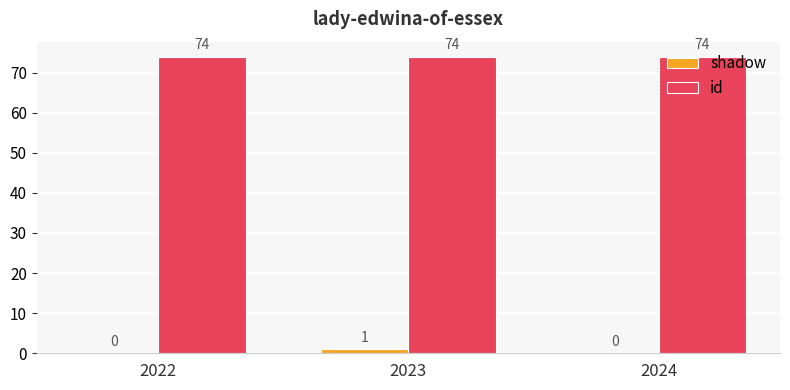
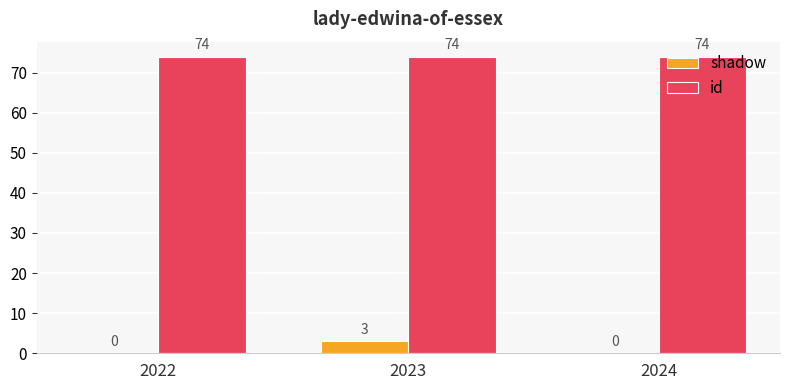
  {
    "shadow": {
      "2022": 0,
-     "2023": 1,
+     "2023": 3,
      "2024": 0
    },
    "id": {
      "2022": 74,
      "2023": 74,
      "2024": 74
    }
  }
